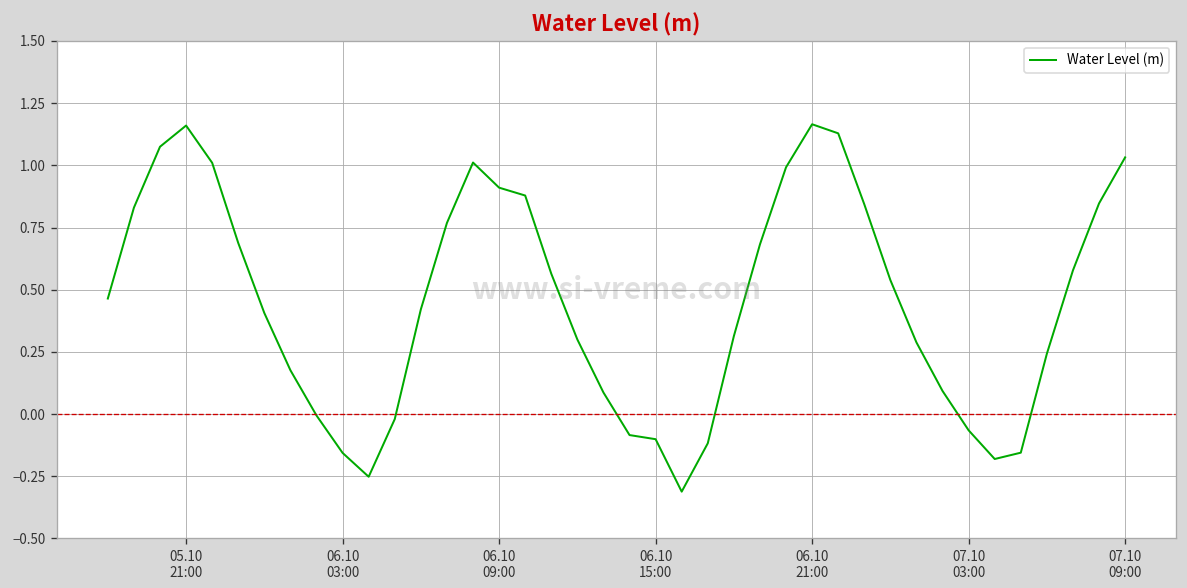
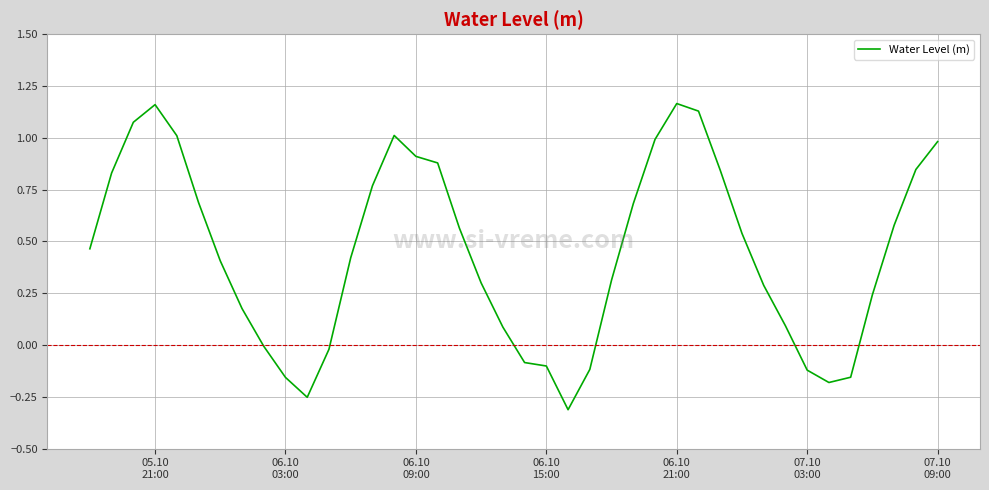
  {
    "05.10 21:00": 1.16,
    "06.10 03:00": -0.16,
    "06.10 09:00": 0.91,
    "06.10 15:00": -0.10,
    "06.10 21:00": 1.17,
-   "07.10 03:00": -0.07,
-   "07.10 09:00": 1.03
+   "07.10 03:00": -0.12,
+   "07.10 09:00": 0.98
  }
